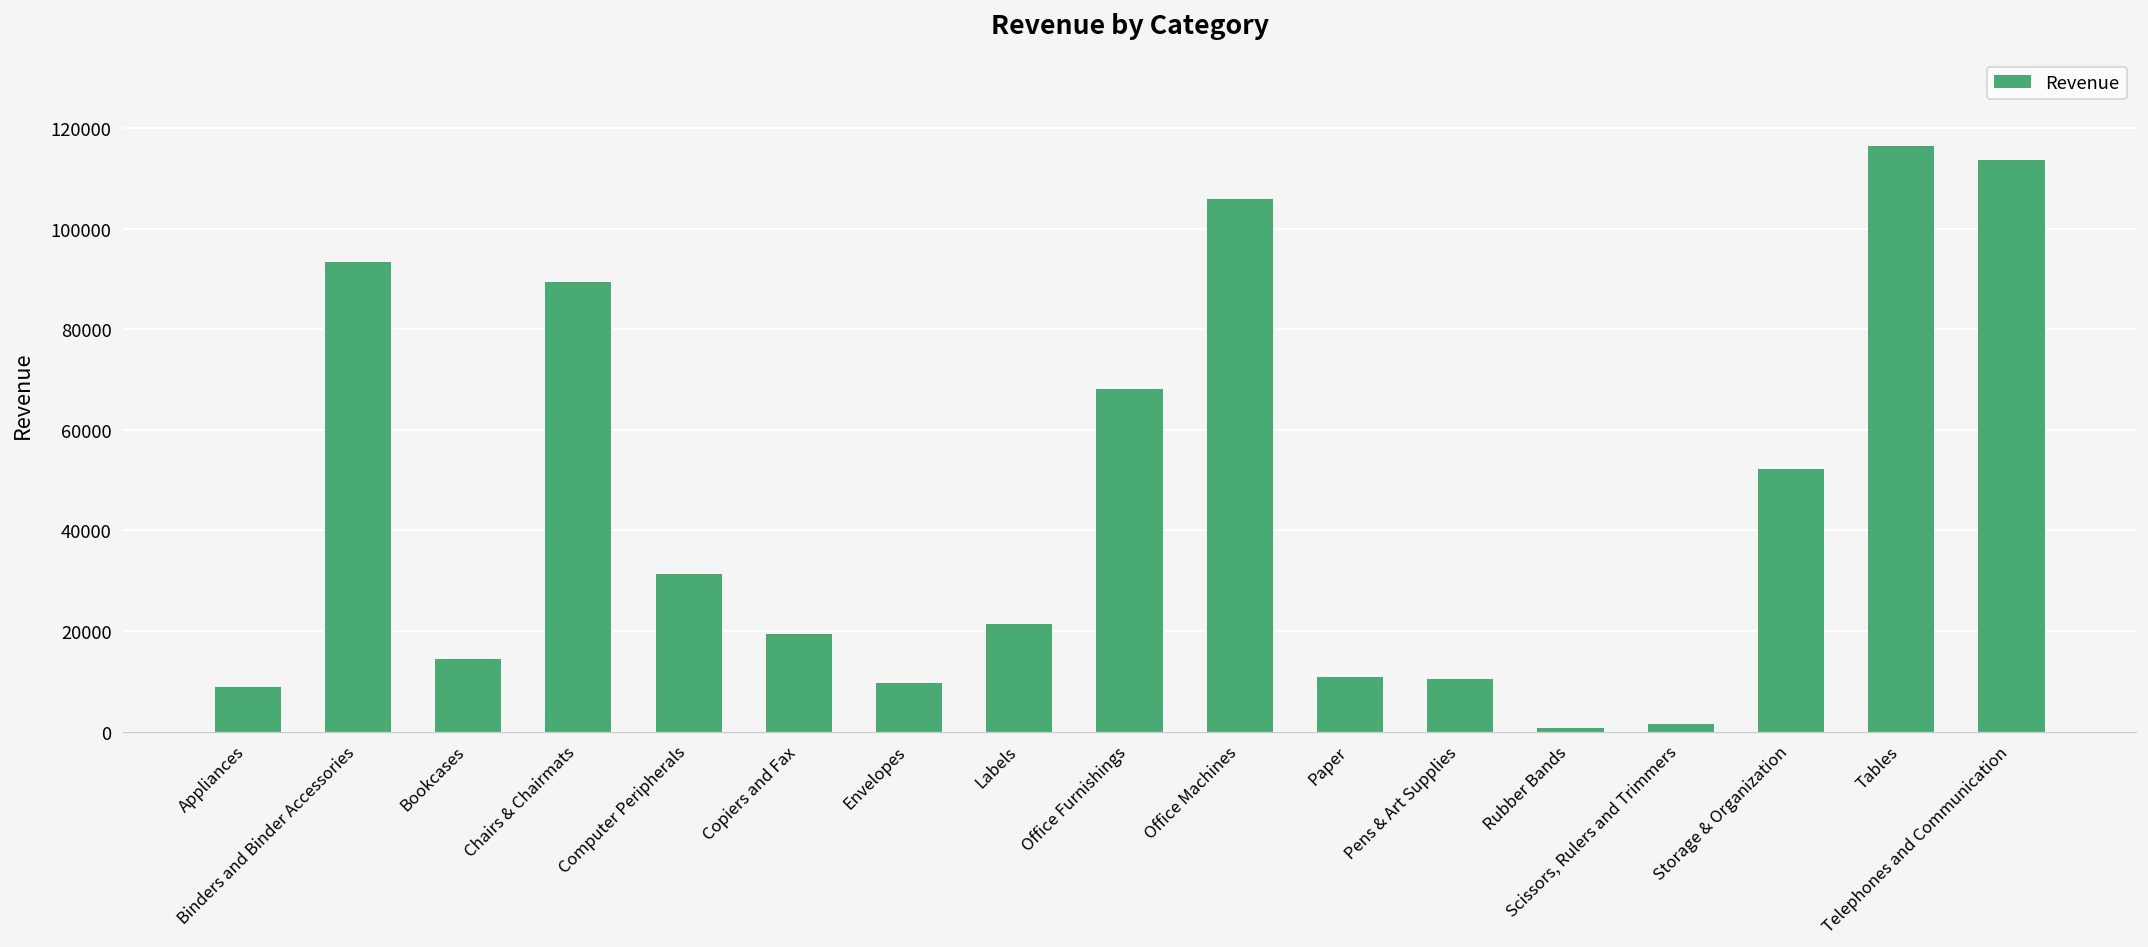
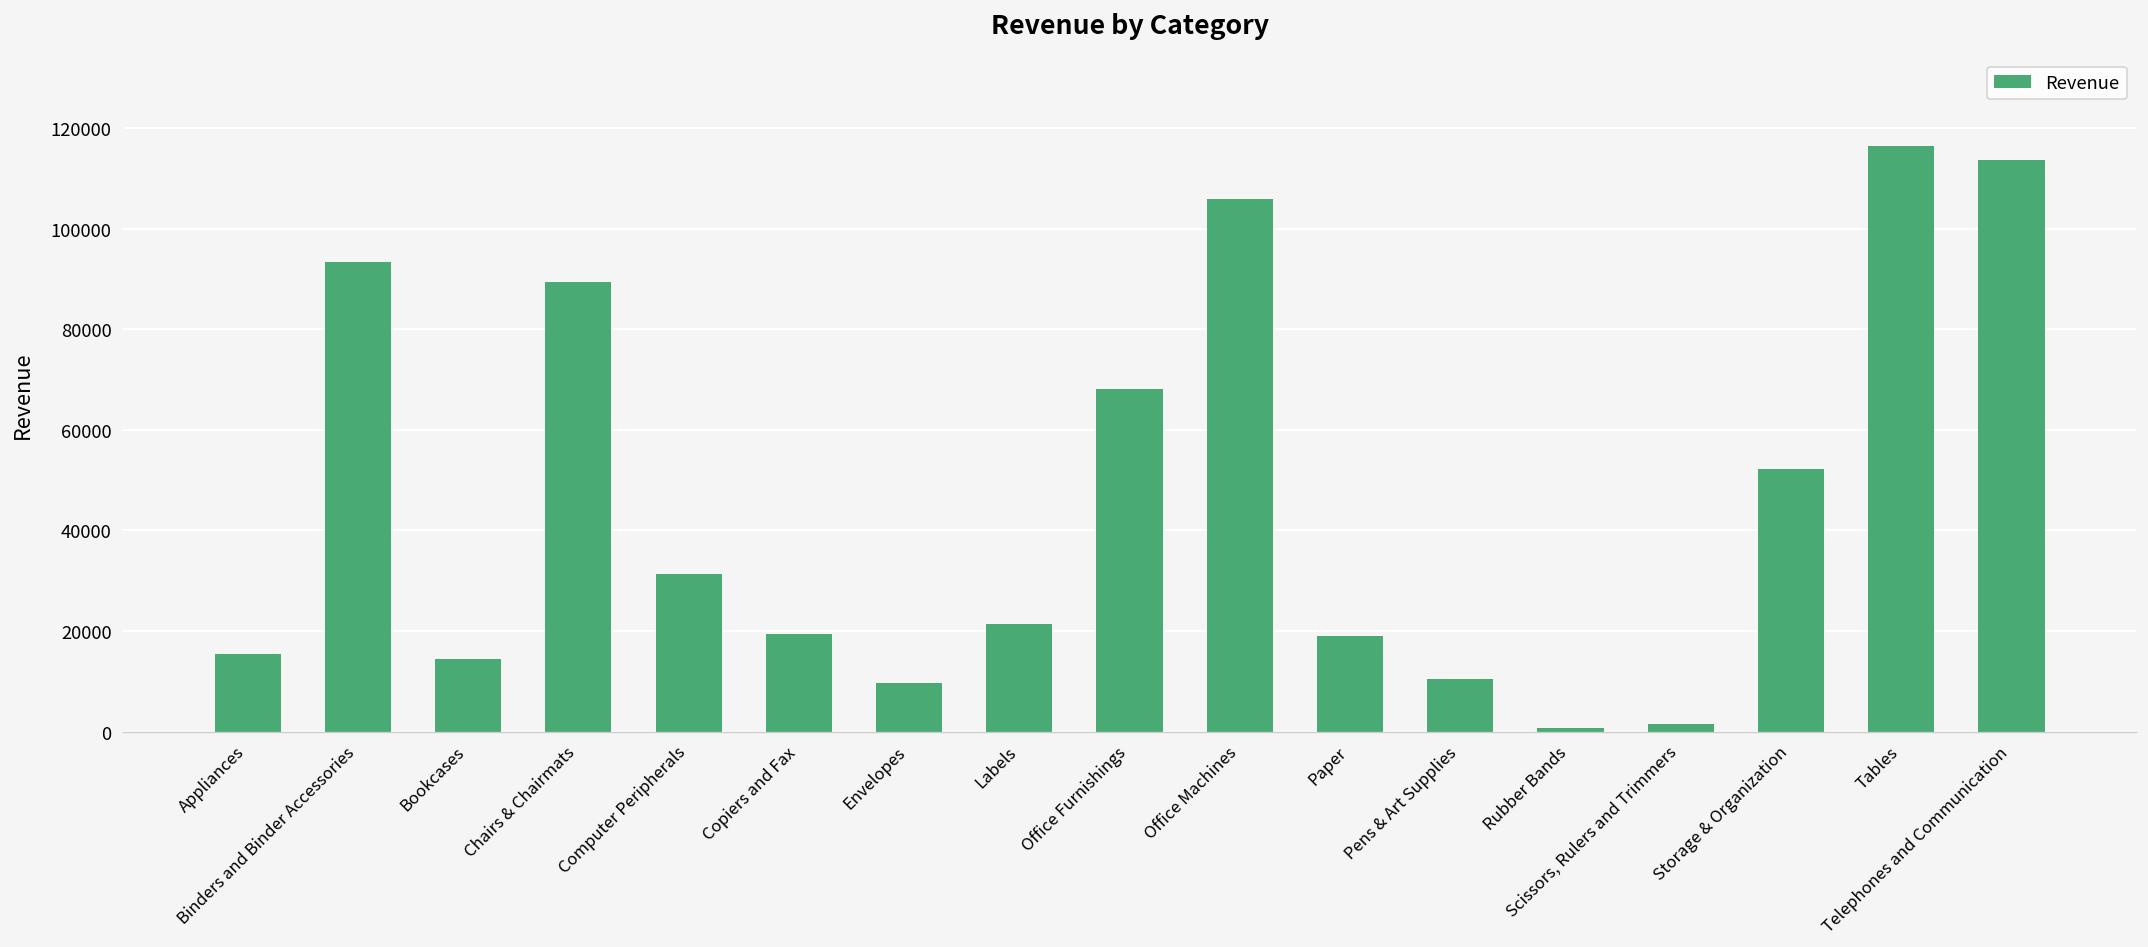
  {
-   "Appliances": 9000,
+   "Appliances": 16000,
    "Binders and Binder Accessories": 93000,
    "Bookcases": 14000,
    "Chairs & Chairmats": 89000,
    "Computer Peripherals": 31000,
    "Copiers and Fax": 19000,
    "Envelopes": 10000,
    "Labels": 21000,
    "Office Furnishings": 68000,
    "Office Machines": 106000,
-   "Paper": 11000,
+   "Paper": 19000,
    "Pens & Art Supplies": 10000,
    "Rubber Bands": 1000,
    "Scissors, Rulers and Trimmers": 2000,
    "Storage & Organization": 52000,
    "Tables": 116000,
    "Telephones and Communication": 114000
  }
